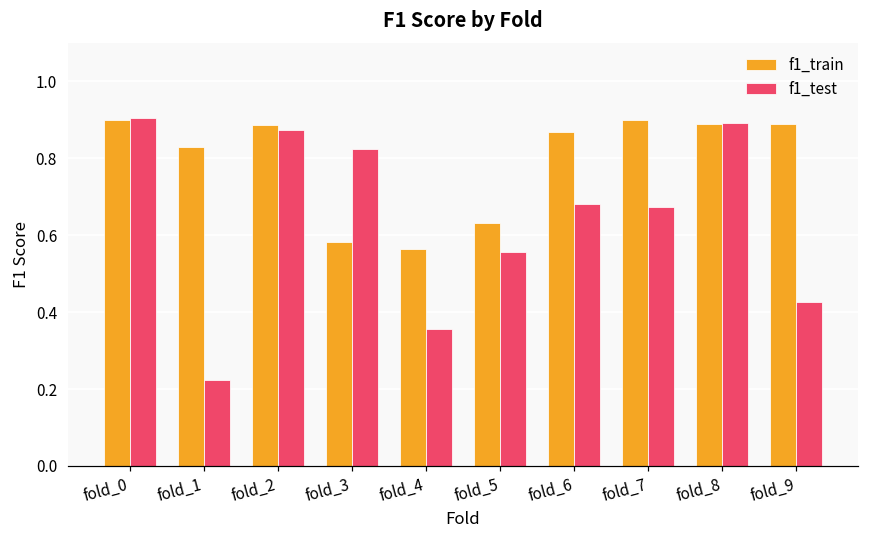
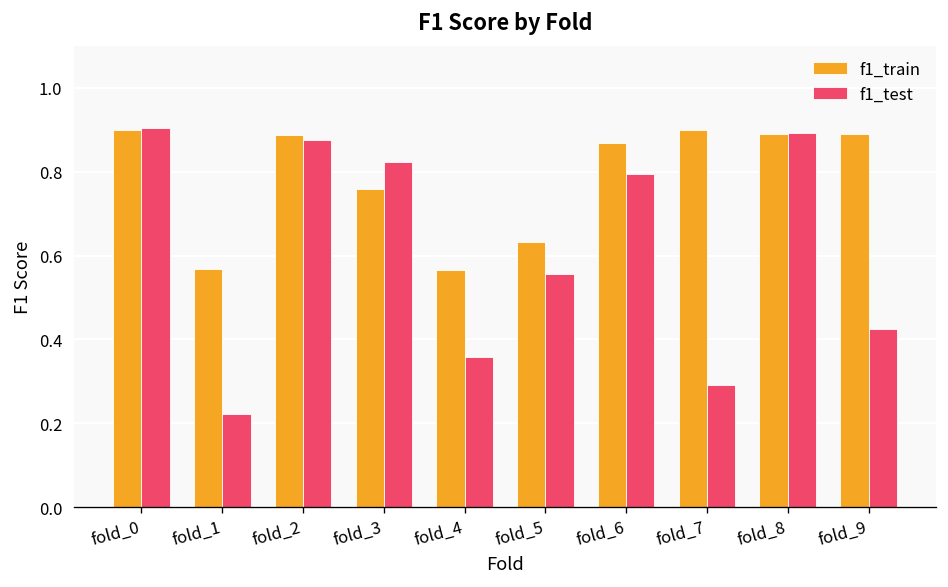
  {
    "f1_train": {
      "fold_0": 0.90,
-     "fold_1": 0.83,
+     "fold_1": 0.57,
      "fold_2": 0.89,
-     "fold_3": 0.58,
+     "fold_3": 0.76,
      "fold_4": 0.56,
      "fold_5": 0.63,
      "fold_6": 0.87,
      "fold_7": 0.90,
      "fold_8": 0.89,
      "fold_9": 0.89
    },
    "f1_test": {
      "fold_0": 0.90,
      "fold_1": 0.22,
      "fold_2": 0.87,
      "fold_3": 0.82,
      "fold_4": 0.36,
      "fold_5": 0.56,
-     "fold_6": 0.68,
-     "fold_7": 0.67,
+     "fold_6": 0.79,
+     "fold_7": 0.29,
      "fold_8": 0.89,
      "fold_9": 0.43
    }
  }
